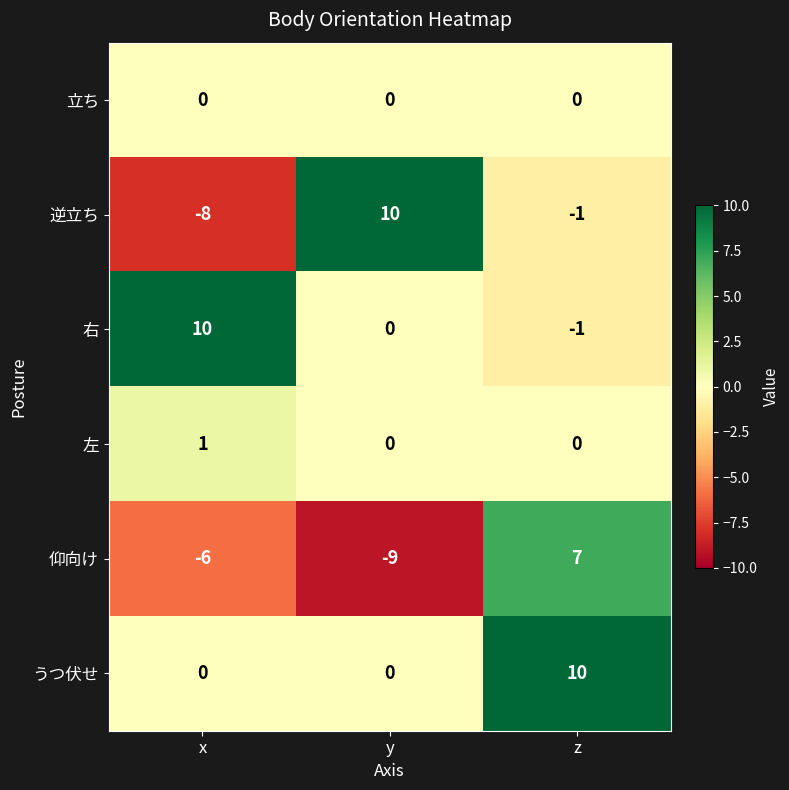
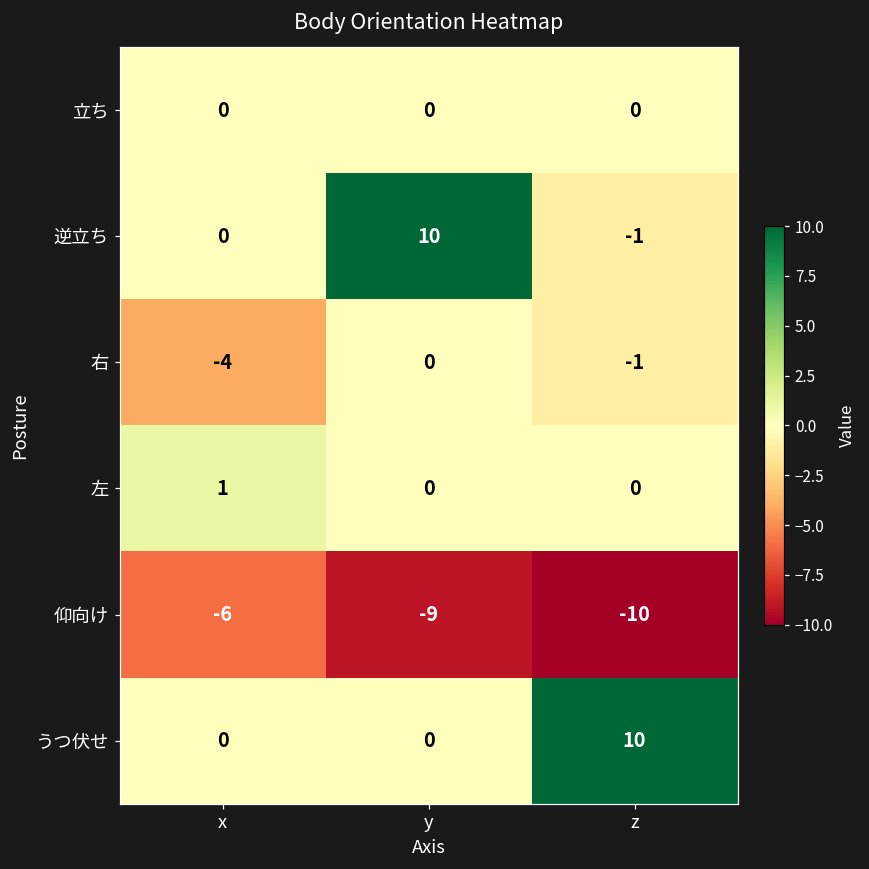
  {
    "立ち": {
      "x": 0,
      "y": 0,
      "z": 0
    },
    "逆立ち": {
-     "x": -8,
+     "x": 0,
      "y": 10,
      "z": -1
    },
    "右": {
-     "x": 10,
+     "x": -4,
      "y": 0,
      "z": -1
    },
    "左": {
      "x": 1,
      "y": 0,
      "z": 0
    },
    "仰向け": {
      "x": -6,
      "y": -9,
-     "z": 7
+     "z": -10
    },
    "うつ伏せ": {
      "x": 0,
      "y": 0,
      "z": 10
    }
  }
